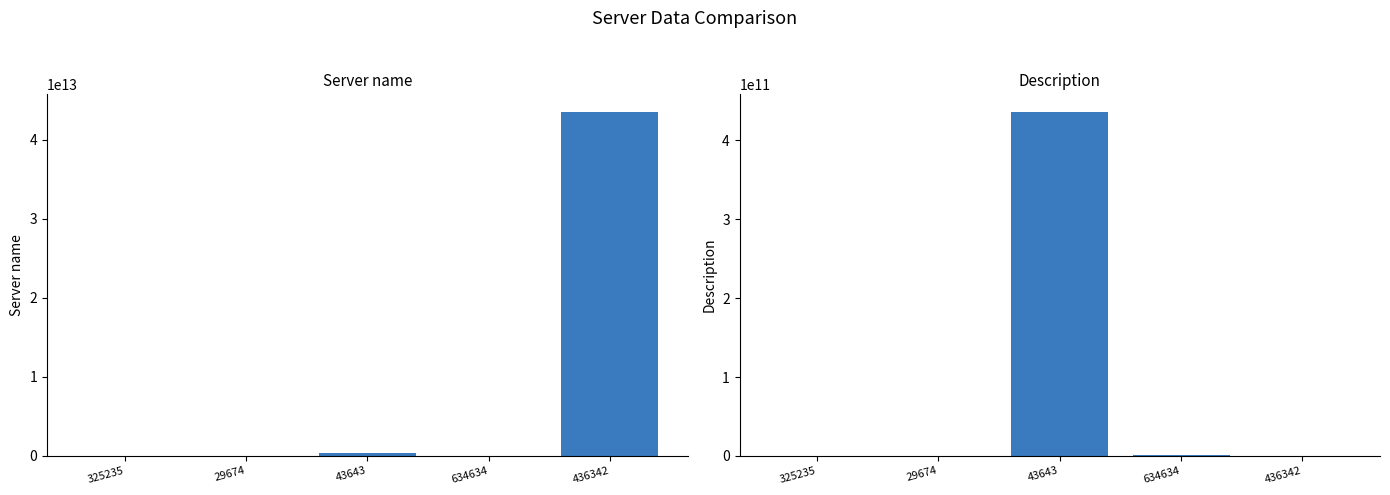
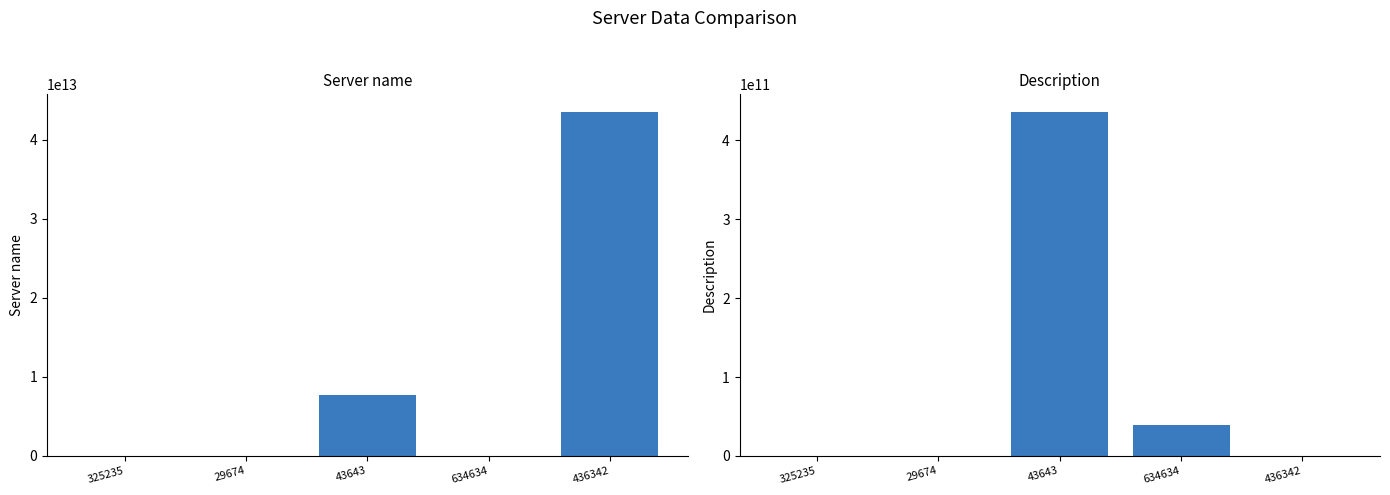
  {
    "Server name": {
-     "43643": 0,
+     "43643": 8000000000000,
      "436342": 44000000000000
    },
    "Description": {
      "43643": 440000000000,
-     "634634": 0
+     "634634": 40000000000
    }
  }
